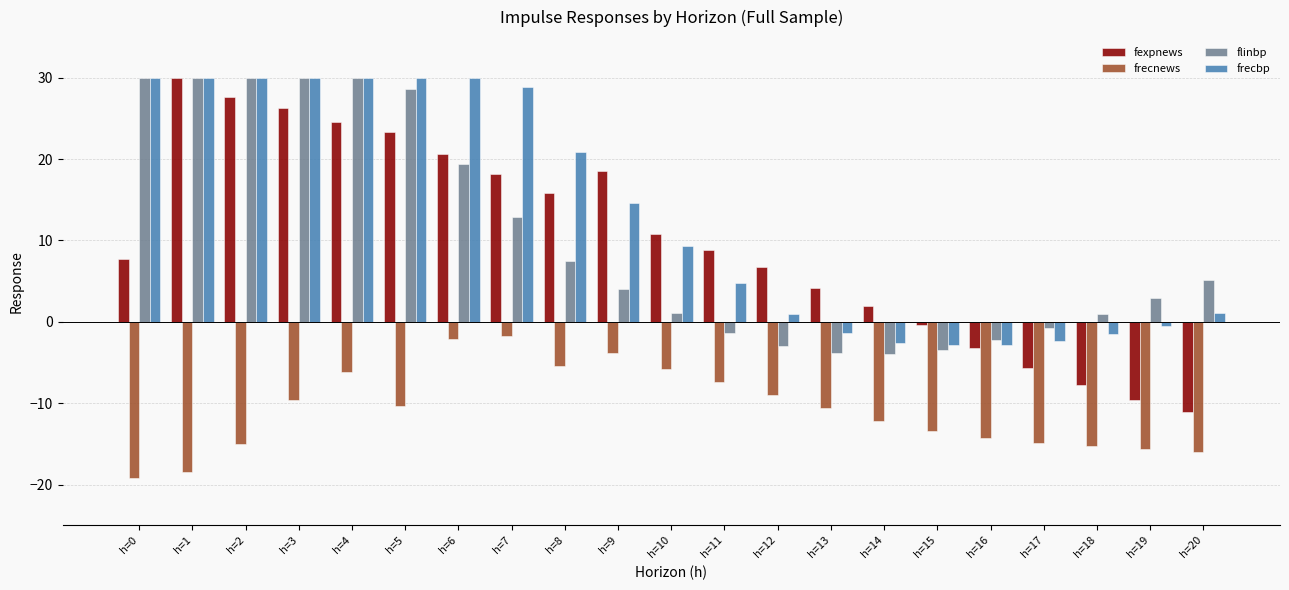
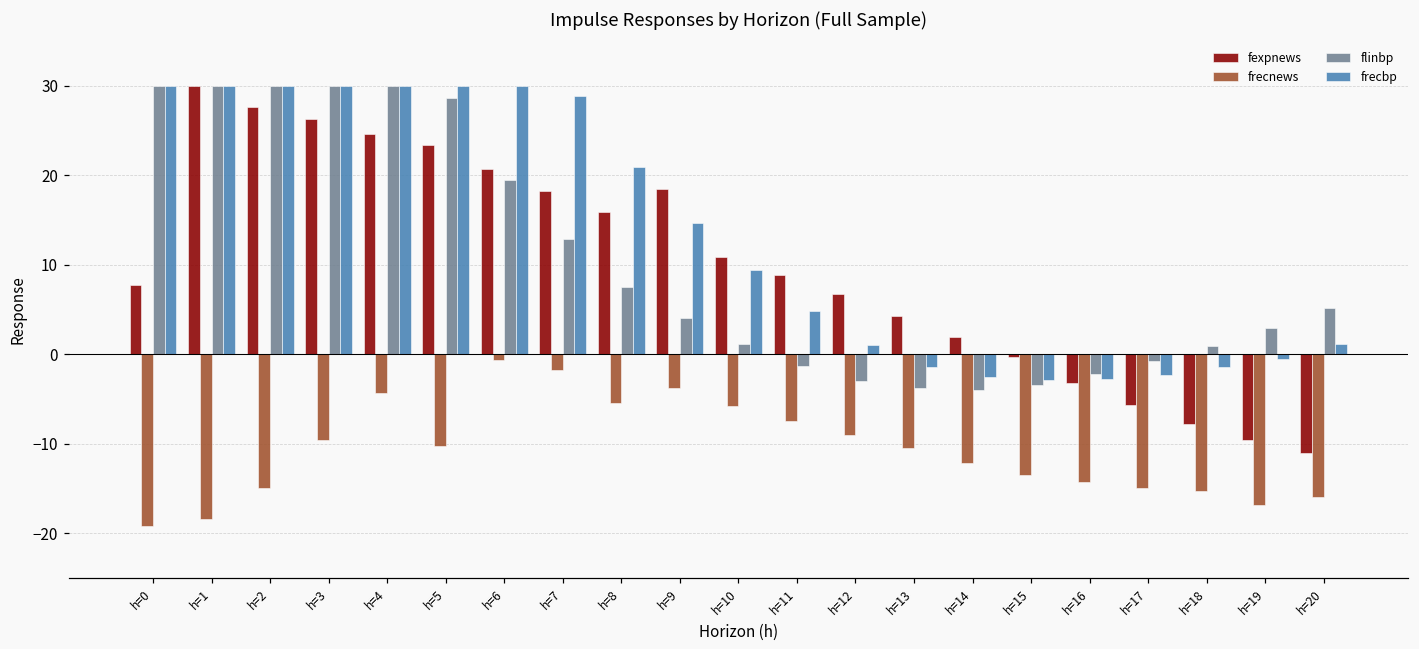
  {
    "fexpnews": {
      "h=0": 8,
      "h=1": 30,
      "h=2": 28,
      "h=3": 26,
      "h=4": 25,
      "h=5": 23,
      "h=6": 21,
      "h=7": 18,
      "h=8": 16,
      "h=9": 18,
      "h=10": 11,
      "h=11": 9,
      "h=12": 7,
      "h=13": 4,
      "h=14": 2,
      "h=15": 0,
      "h=16": -3,
      "h=17": -6,
      "h=18": -8,
      "h=19": -10,
      "h=20": -11
    },
    "frecnews": {
      "h=0": -19,
      "h=1": -18,
      "h=2": -15,
      "h=3": -10,
-     "h=4": -6,
+     "h=4": -4,
      "h=5": -10,
-     "h=6": -2,
+     "h=6": -1,
      "h=7": -2,
      "h=8": -5,
      "h=9": -4,
      "h=10": -6,
      "h=11": -7,
      "h=12": -9,
      "h=13": -11,
      "h=14": -12,
      "h=15": -13,
      "h=16": -14,
      "h=17": -15,
      "h=18": -15,
-     "h=19": -16,
+     "h=19": -17,
      "h=20": -16
    }
  }
